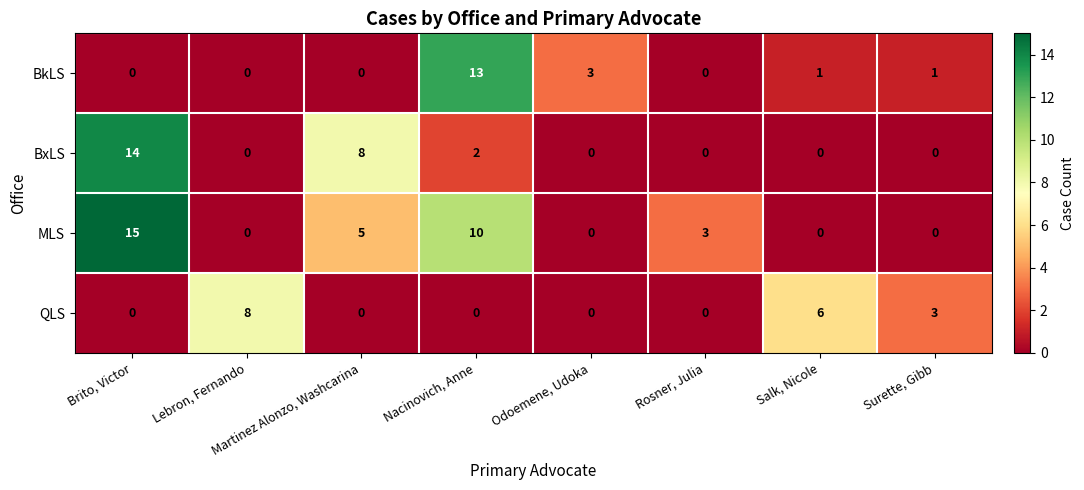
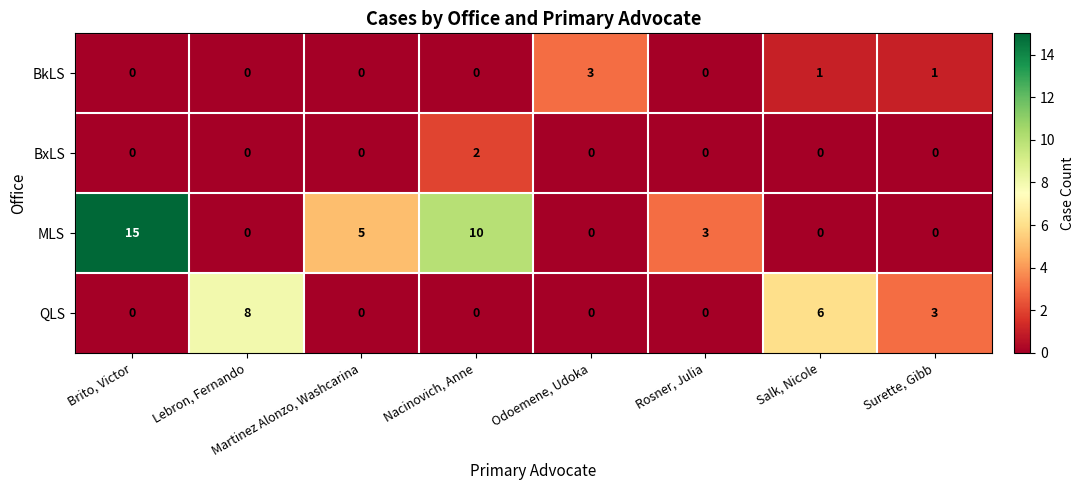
  {
    "BkLS": {
      "Brito, Victor": 0,
      "Lebron, Fernando": 0,
      "Martinez Alonzo, Washcarina": 0,
-     "Nacinovich, Anne": 13,
+     "Nacinovich, Anne": 0,
      "Odoemene, Udoka": 3,
      "Rosner, Julia": 0,
      "Salk, Nicole": 1,
      "Surette, Gibb": 1
    },
    "BxLS": {
-     "Brito, Victor": 14,
+     "Brito, Victor": 0,
      "Lebron, Fernando": 0,
-     "Martinez Alonzo, Washcarina": 8,
+     "Martinez Alonzo, Washcarina": 0,
      "Nacinovich, Anne": 2,
      "Odoemene, Udoka": 0,
      "Rosner, Julia": 0,
      "Salk, Nicole": 0,
      "Surette, Gibb": 0
    },
    "MLS": {
      "Brito, Victor": 15,
      "Lebron, Fernando": 0,
      "Martinez Alonzo, Washcarina": 5,
      "Nacinovich, Anne": 10,
      "Odoemene, Udoka": 0,
      "Rosner, Julia": 3,
      "Salk, Nicole": 0,
      "Surette, Gibb": 0
    },
    "QLS": {
      "Brito, Victor": 0,
      "Lebron, Fernando": 8,
      "Martinez Alonzo, Washcarina": 0,
      "Nacinovich, Anne": 0,
      "Odoemene, Udoka": 0,
      "Rosner, Julia": 0,
      "Salk, Nicole": 6,
      "Surette, Gibb": 3
    }
  }
